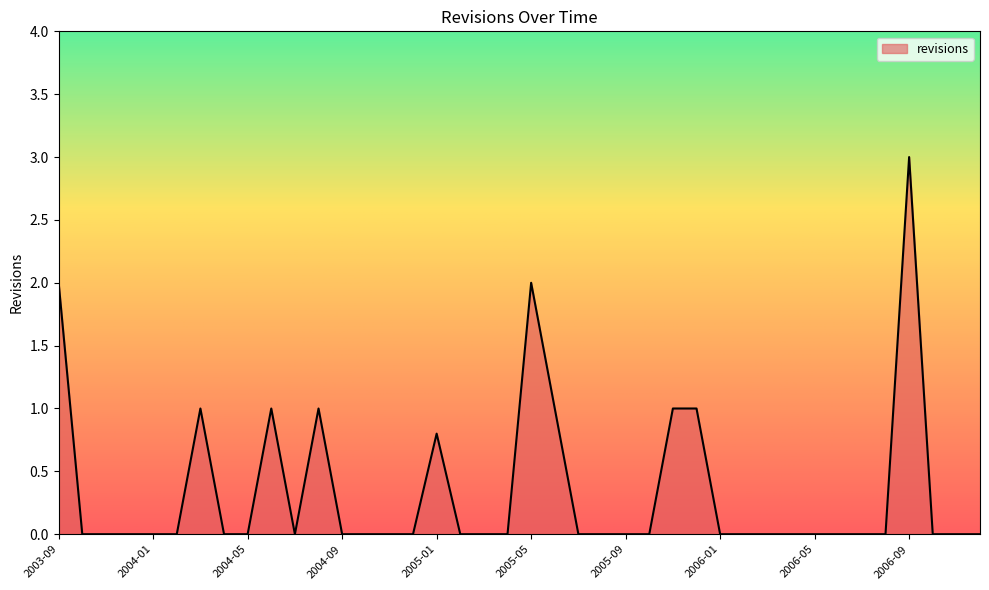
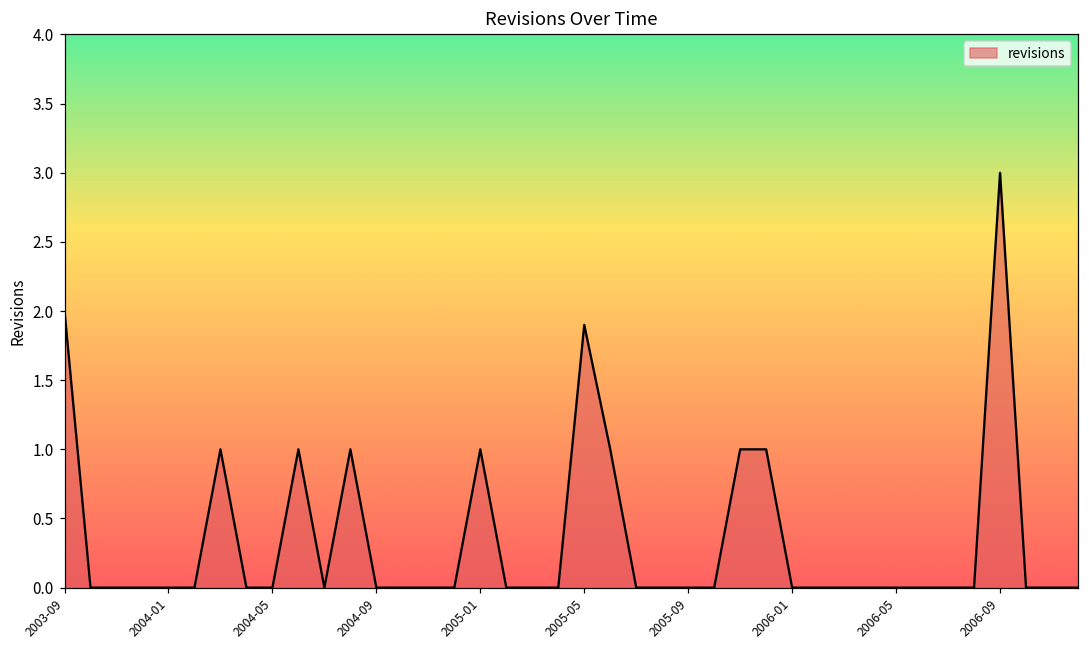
  {
    "2003-09": 2.0,
    "2004-01": 0.0,
    "2004-05": 0.0,
    "2004-09": 0.0,
-   "2005-01": 0.8,
-   "2005-05": 2.0,
+   "2005-01": 1.0,
+   "2005-05": 1.9,
    "2005-09": 0.0,
    "2006-01": 0.0,
    "2006-05": 0.0,
    "2006-09": 3.0
  }
